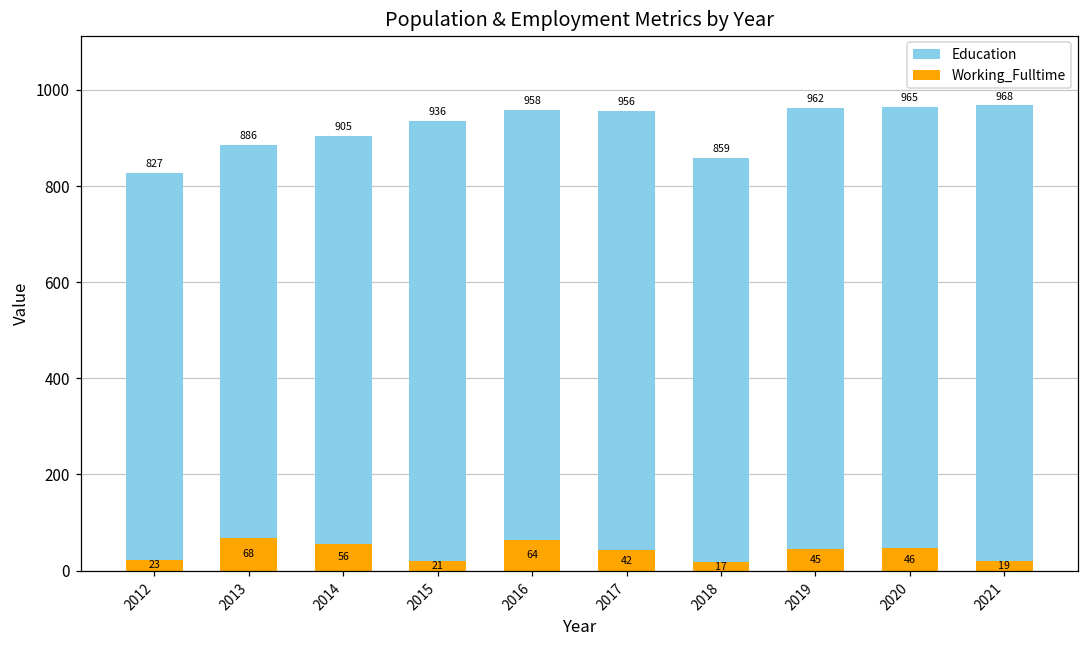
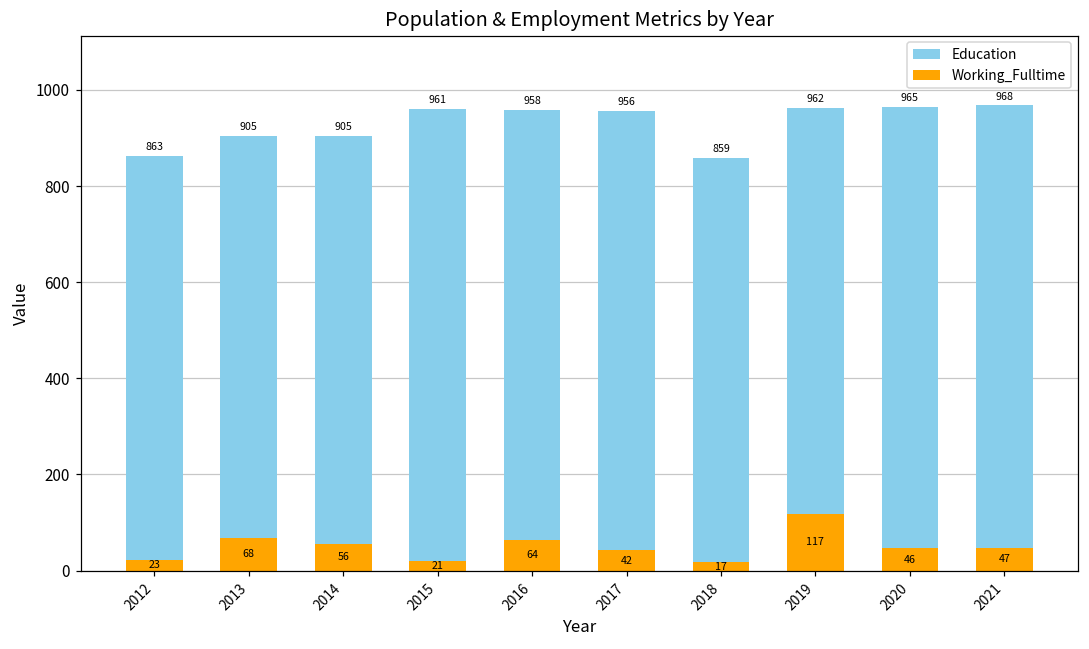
  {
    "Education": {
-     "2012": 827,
-     "2013": 886,
+     "2012": 863,
+     "2013": 905,
      "2014": 905,
-     "2015": 936,
+     "2015": 961,
      "2016": 958,
      "2017": 956,
      "2018": 859,
      "2019": 962,
      "2020": 965,
      "2021": 968
    },
    "Working_Fulltime": {
-     "2019": 45,
-     "2021": 19
+     "2019": 117,
+     "2021": 47
    }
  }
